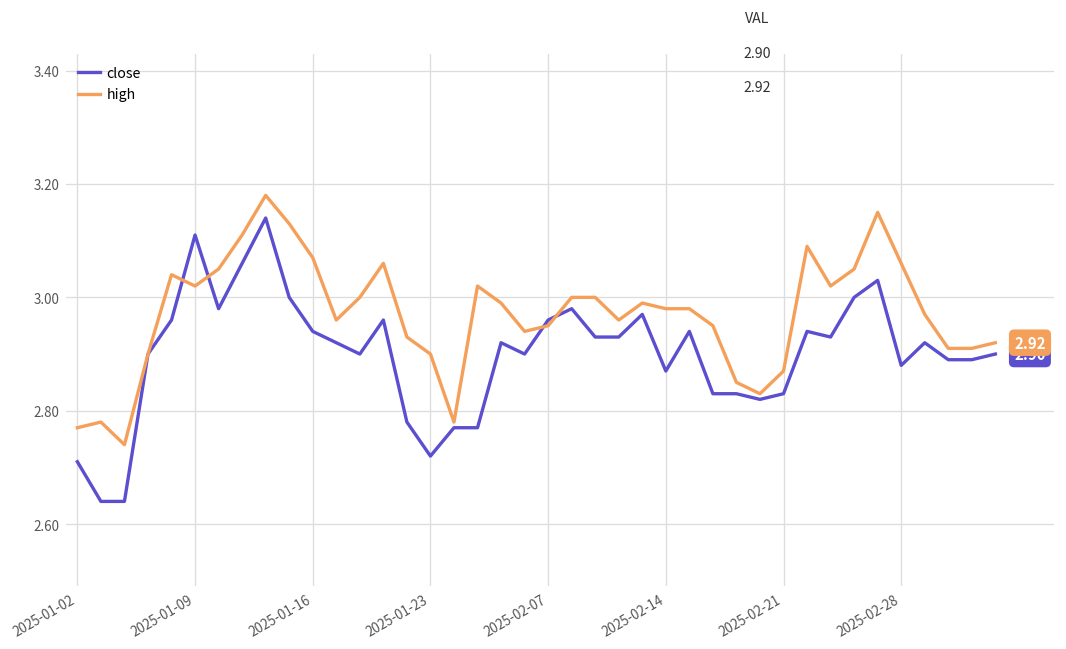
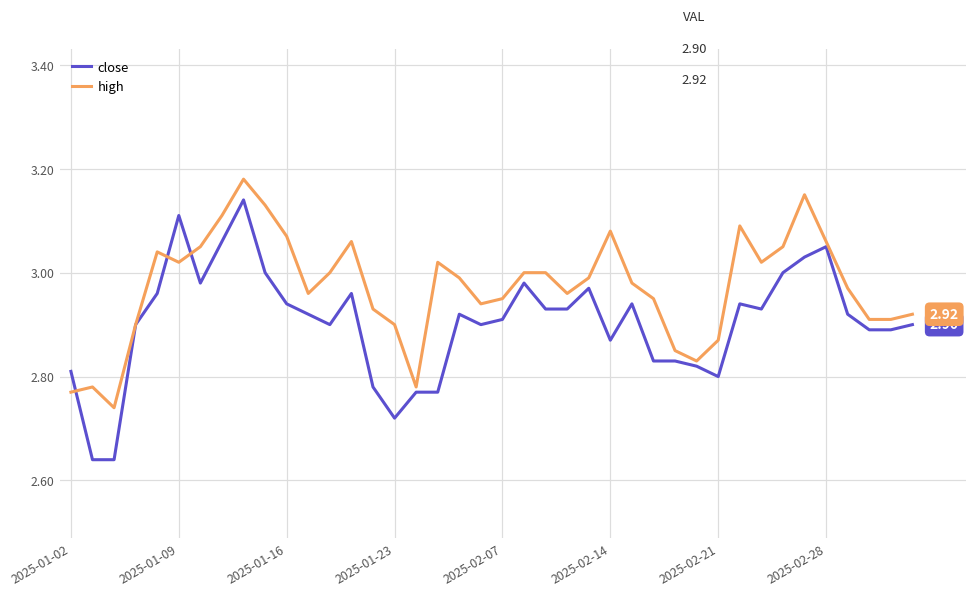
  {
    "close": {
-     "2025-01-02": 2.71,
+     "2025-01-02": 2.81,
      "2025-01-09": 3.11,
      "2025-01-16": 2.94,
      "2025-01-23": 2.72,
-     "2025-02-07": 2.96,
+     "2025-02-07": 2.91,
      "2025-02-14": 2.87,
-     "2025-02-21": 2.83,
-     "2025-02-28": 2.88
+     "2025-02-21": 2.80,
+     "2025-02-28": 3.05
    },
    "high": {
      "2025-01-02": 2.77,
      "2025-01-09": 3.02,
      "2025-01-16": 3.07,
      "2025-01-23": 2.90,
      "2025-02-07": 2.95,
-     "2025-02-14": 2.98,
+     "2025-02-14": 3.08,
      "2025-02-21": 2.87,
      "2025-02-28": 3.06
    }
  }
